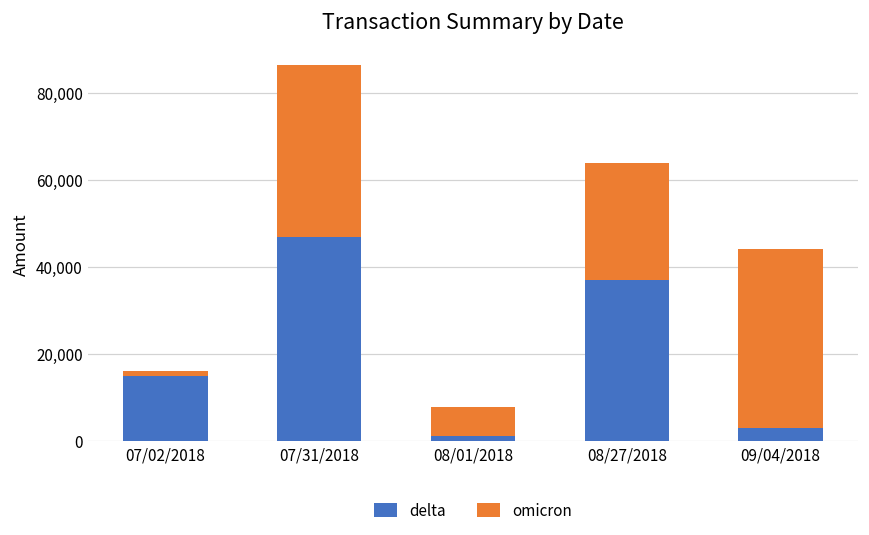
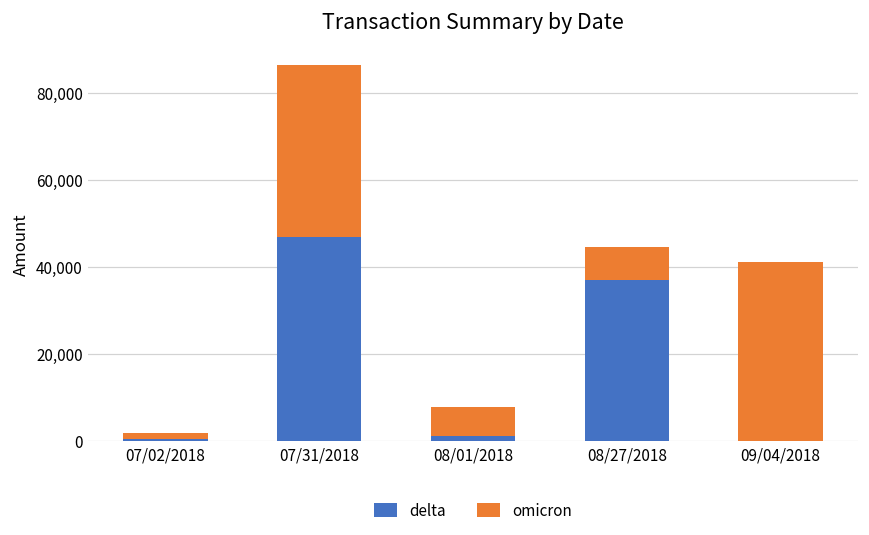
  {
    "delta": {
-     "07/02/2018": "15,000",
+     "07/02/2018": "1,000",
      "07/31/2018": "47,000",
      "08/01/2018": "1,000",
      "08/27/2018": "37,000",
-     "09/04/2018": "3,000"
+     "09/04/2018": "0"
    },
    "omicron": {
      "07/02/2018": "1,000",
      "07/31/2018": "39,000",
      "08/01/2018": "7,000",
-     "08/27/2018": "27,000",
+     "08/27/2018": "8,000",
      "09/04/2018": "41,000"
    }
  }
